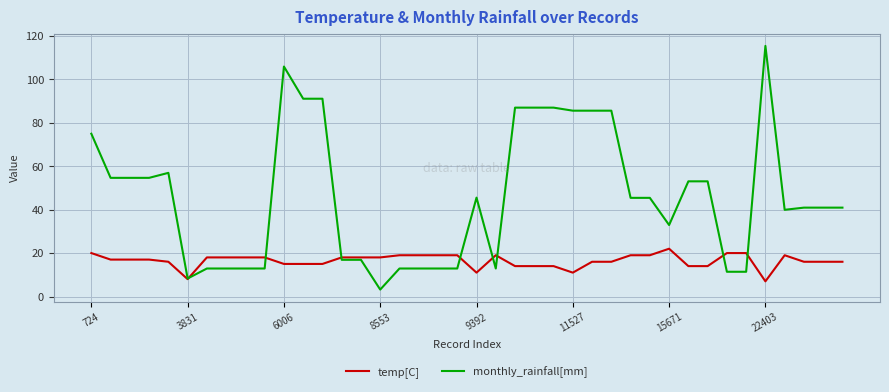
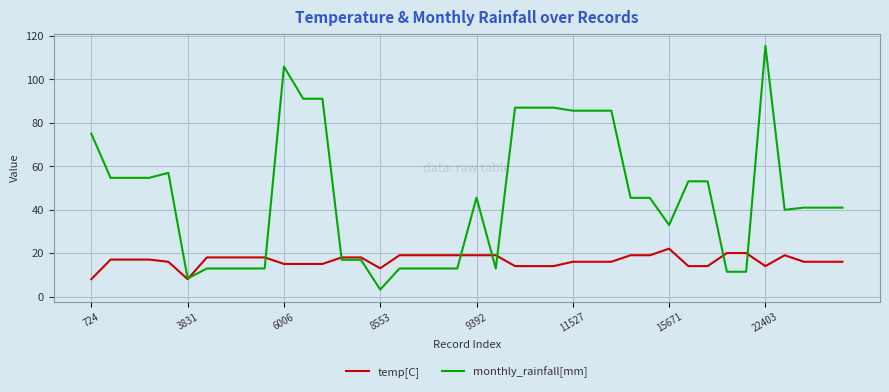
  {
    "temp[C]": {
-     "724": 20,
+     "724": 8,
      "6006": 15,
-     "8553": 18,
-     "9392": 11,
-     "11527": 11,
+     "8553": 13,
+     "9392": 19,
+     "11527": 16,
      "15671": 22,
-     "22403": 7
+     "22403": 14
    },
    "monthly_rainfall[mm]": {
      "724": 75,
      "6006": 106,
      "8553": 3,
      "9392": 46,
      "11527": 86,
      "15671": 33,
      "22403": 115
    }
  }
